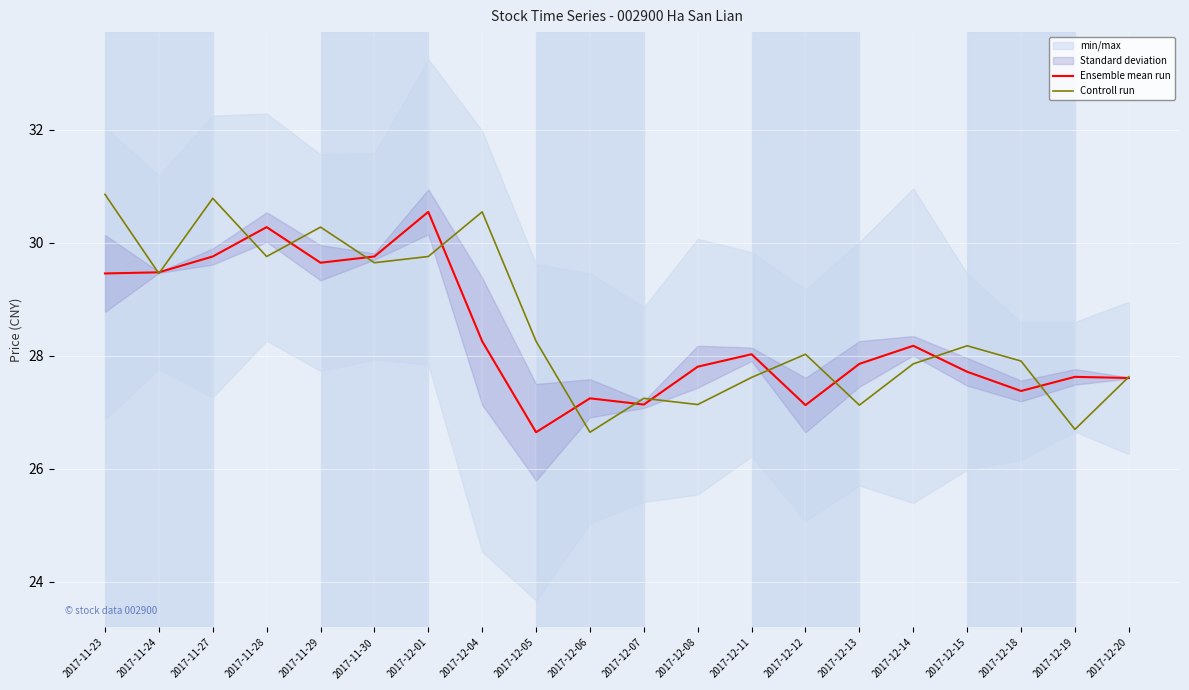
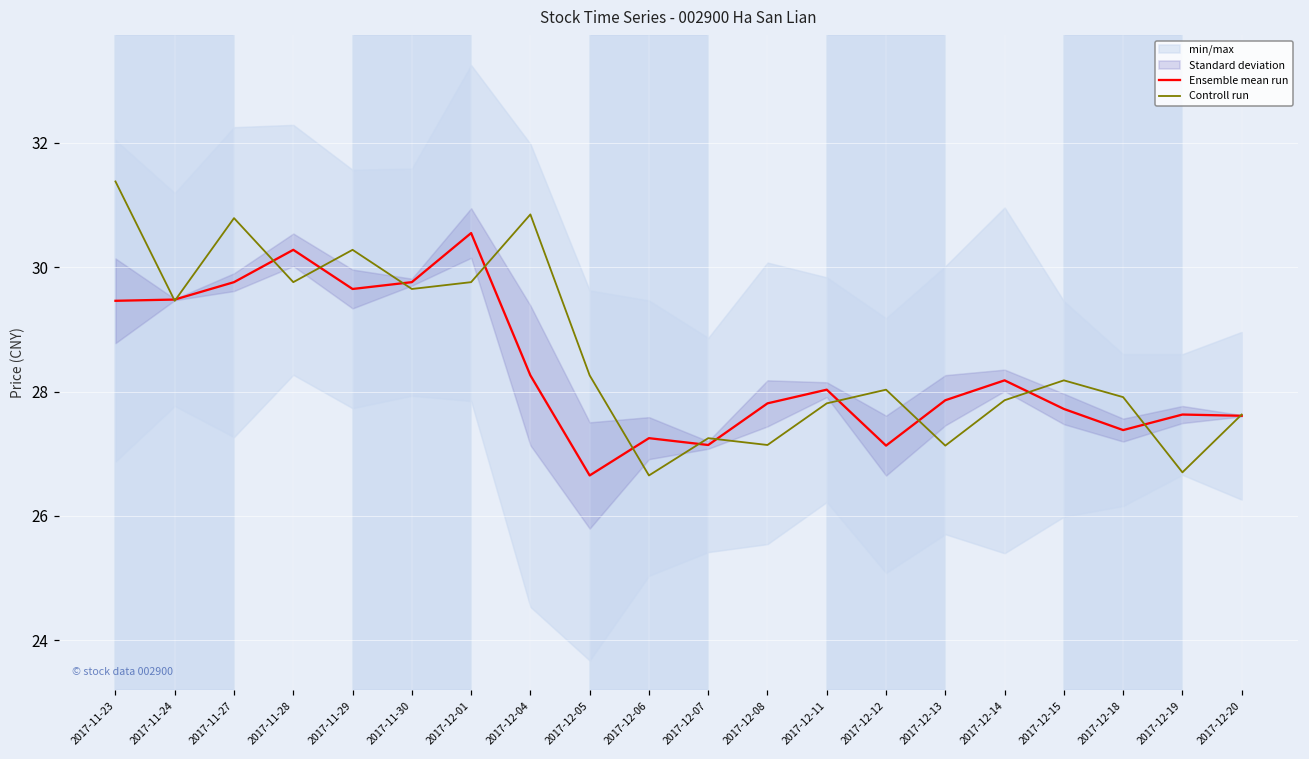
  {
    "Ensemble mean run": {
      "2017-11-23": 29.5,
      "2017-11-27": 29.8,
      "2017-11-28": 30.3,
      "2017-11-29": 29.7,
      "2017-11-30": 29.8,
      "2017-12-01": 30.6,
      "2017-12-04": 28.3,
      "2017-12-05": 26.7,
      "2017-12-06": 27.3,
      "2017-12-07": 27.1,
      "2017-12-08": 27.8,
      "2017-12-11": 28.0,
      "2017-12-12": 27.1,
      "2017-12-13": 27.9,
      "2017-12-14": 28.2,
      "2017-12-15": 27.7,
      "2017-12-18": 27.4,
      "2017-12-19": 27.6
    },
    "Controll run": {
-     "2017-11-23": 30.9,
+     "2017-11-23": 31.4,
      "2017-11-27": 30.8,
      "2017-11-28": 29.8,
      "2017-11-29": 30.3,
      "2017-11-30": 29.7,
      "2017-12-01": 29.8,
-     "2017-12-04": 30.6,
+     "2017-12-04": 30.9,
      "2017-12-05": 28.3,
      "2017-12-06": 26.7,
      "2017-12-07": 27.3,
      "2017-12-08": 27.1,
-     "2017-12-11": 27.6,
+     "2017-12-11": 27.8,
      "2017-12-12": 28.0,
      "2017-12-13": 27.1,
      "2017-12-14": 27.9,
      "2017-12-15": 28.2,
      "2017-12-18": 27.9,
      "2017-12-19": 26.7
    }
  }
